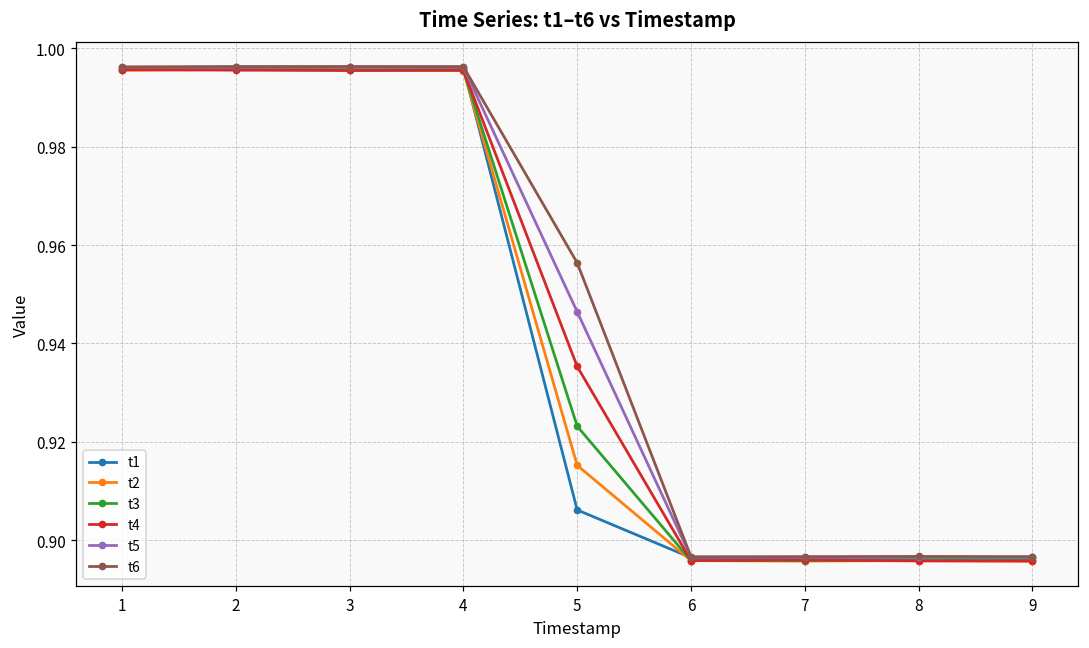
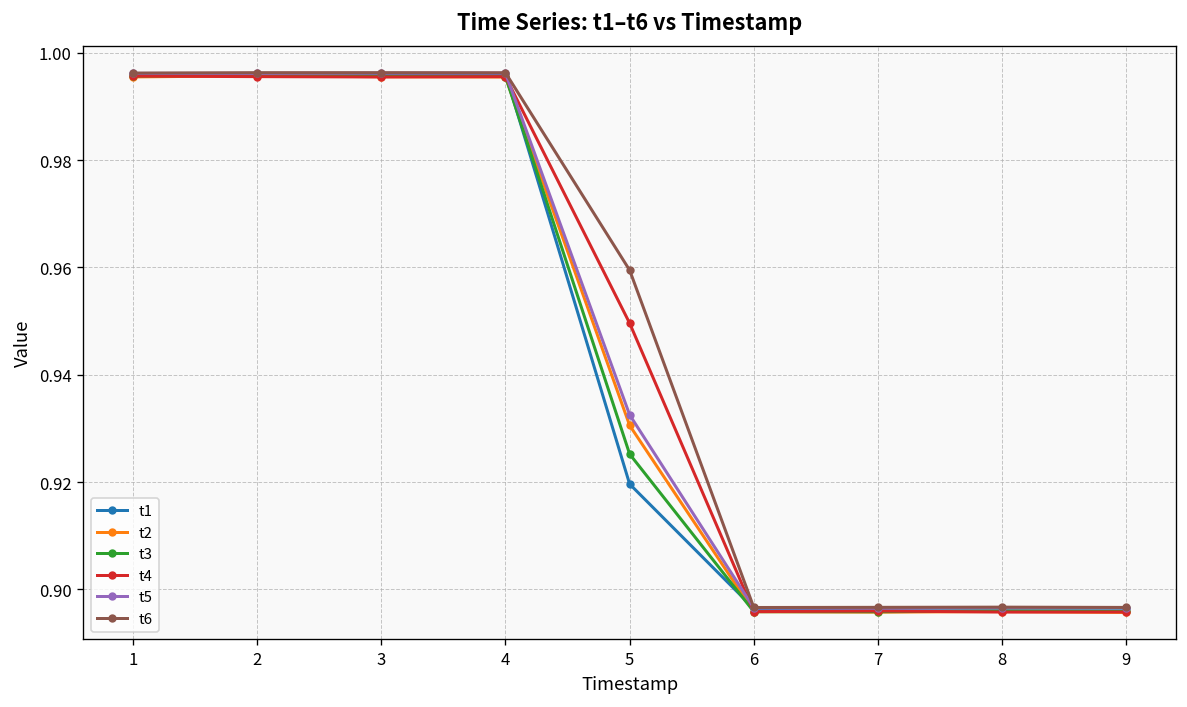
  {
    "t1": {
-     "5": 0.906
+     "5": 0.920
    },
    "t2": {
-     "5": 0.915
+     "5": 0.931
    },
    "t3": {
-     "5": 0.923
+     "5": 0.925
    },
    "t4": {
-     "5": 0.935
+     "5": 0.950
    },
    "t5": {
-     "5": 0.946
+     "5": 0.933
    },
    "t6": {
-     "5": 0.956
+     "5": 0.959
    }
  }
